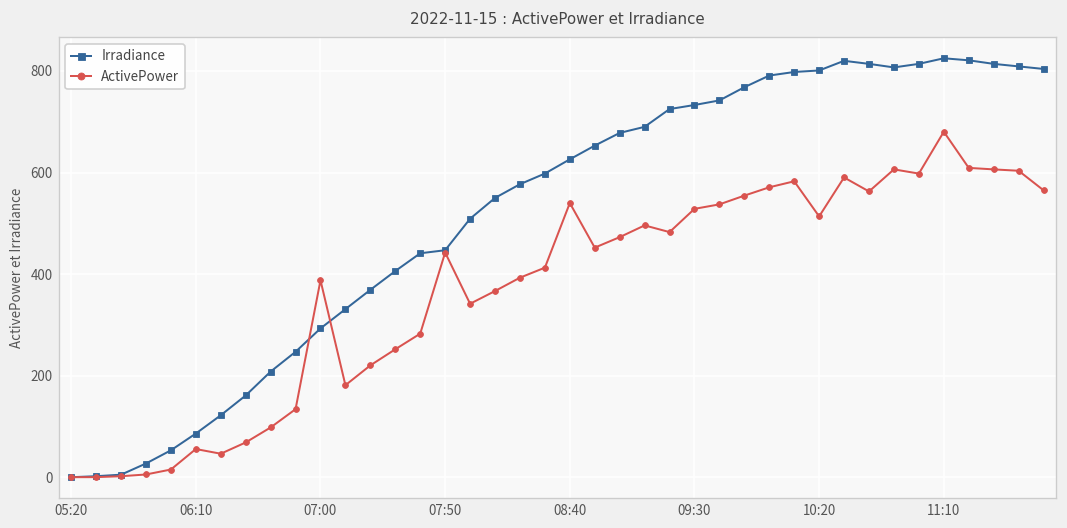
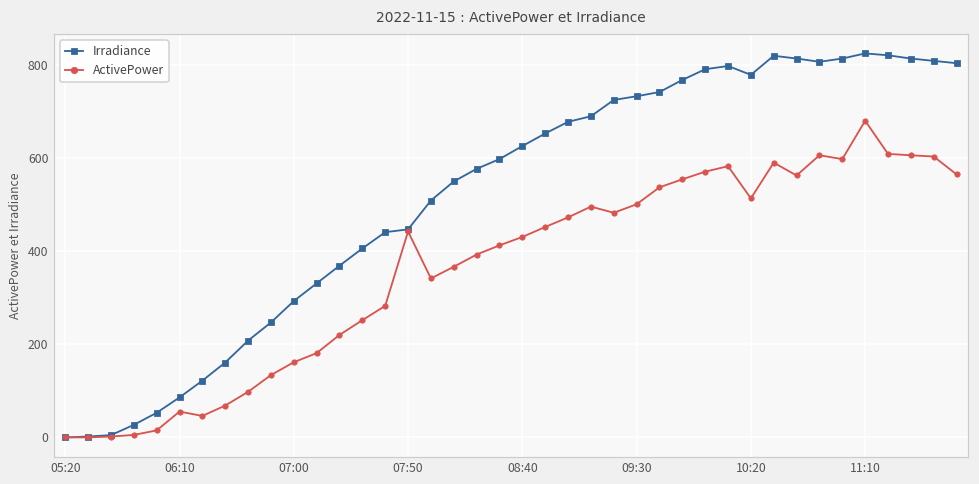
  {
    "Irradiance": {
      "06:10": 90,
      "07:00": 290,
      "08:40": 630,
      "09:30": 730,
-     "10:20": 800,
+     "10:20": 780,
      "11:10": 830
    },
    "ActivePower": {
      "06:10": 60,
-     "07:00": 390,
-     "08:40": 540,
-     "09:30": 530,
+     "07:00": 160,
+     "08:40": 430,
+     "09:30": 500,
      "10:20": 510,
      "11:10": 680
    }
  }
